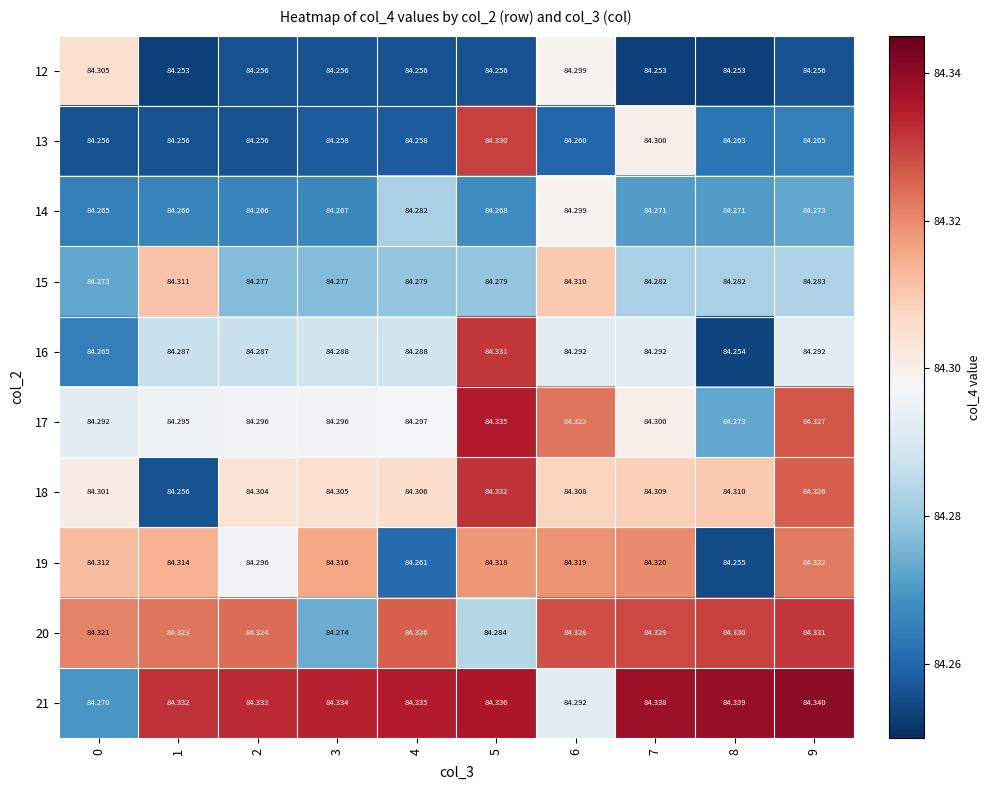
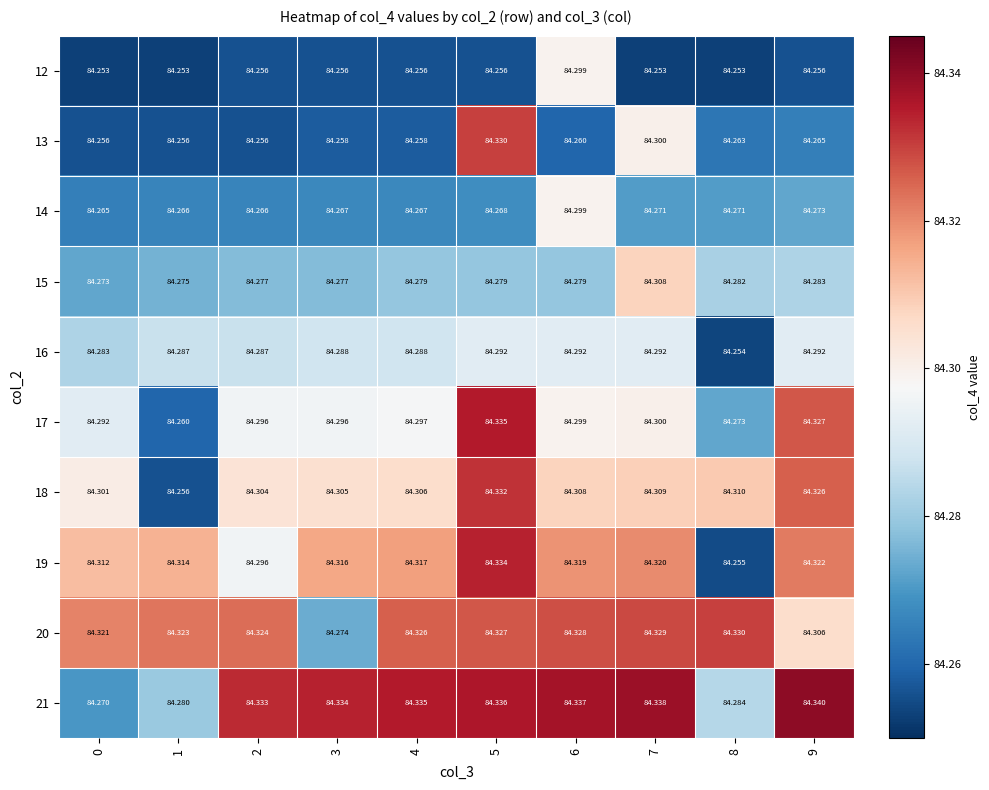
  {
    "12": {
-     "0": 84.305,
+     "0": 84.253,
      "1": 84.253,
      "2": 84.256,
      "3": 84.256,
      "4": 84.256,
      "5": 84.256,
      "6": 84.299,
      "7": 84.253,
      "8": 84.253,
      "9": 84.256
    },
    "13": {
      "0": 84.256,
      "1": 84.256,
      "2": 84.256,
      "3": 84.258,
      "4": 84.258,
      "5": 84.330,
      "6": 84.260,
      "7": 84.300,
      "8": 84.263,
      "9": 84.265
    },
    "14": {
      "0": 84.265,
      "1": 84.266,
      "2": 84.266,
      "3": 84.267,
-     "4": 84.282,
+     "4": 84.267,
      "5": 84.268,
      "6": 84.299,
      "7": 84.271,
      "8": 84.271,
      "9": 84.273
    },
    "15": {
      "0": 84.273,
-     "1": 84.311,
+     "1": 84.275,
      "2": 84.277,
      "3": 84.277,
      "4": 84.279,
      "5": 84.279,
-     "6": 84.310,
-     "7": 84.282,
+     "6": 84.279,
+     "7": 84.308,
      "8": 84.282,
      "9": 84.283
    },
    "16": {
-     "0": 84.265,
+     "0": 84.283,
      "1": 84.287,
      "2": 84.287,
      "3": 84.288,
      "4": 84.288,
-     "5": 84.331,
+     "5": 84.292,
      "6": 84.292,
      "7": 84.292,
      "8": 84.254,
      "9": 84.292
    },
    "17": {
      "0": 84.292,
-     "1": 84.295,
+     "1": 84.260,
      "2": 84.296,
      "3": 84.296,
      "4": 84.297,
      "5": 84.335,
-     "6": 84.323,
+     "6": 84.299,
      "7": 84.300,
      "8": 84.273,
      "9": 84.327
    },
    "18": {
      "0": 84.301,
      "1": 84.256,
      "2": 84.304,
      "3": 84.305,
      "4": 84.306,
      "5": 84.332,
      "6": 84.308,
      "7": 84.309,
      "8": 84.310,
      "9": 84.326
    },
    "19": {
      "0": 84.312,
      "1": 84.314,
      "2": 84.296,
      "3": 84.316,
-     "4": 84.261,
-     "5": 84.318,
+     "4": 84.317,
+     "5": 84.334,
      "6": 84.319,
      "7": 84.320,
      "8": 84.255,
      "9": 84.322
    },
    "20": {
      "0": 84.321,
      "1": 84.323,
      "2": 84.324,
      "3": 84.274,
      "4": 84.326,
-     "5": 84.284,
+     "5": 84.327,
      "6": 84.328,
      "7": 84.329,
      "8": 84.330,
-     "9": 84.331
+     "9": 84.306
    },
    "21": {
      "0": 84.270,
-     "1": 84.332,
+     "1": 84.280,
      "2": 84.333,
      "3": 84.334,
      "4": 84.335,
      "5": 84.336,
-     "6": 84.292,
+     "6": 84.337,
      "7": 84.338,
-     "8": 84.339,
+     "8": 84.284,
      "9": 84.340
    }
  }
